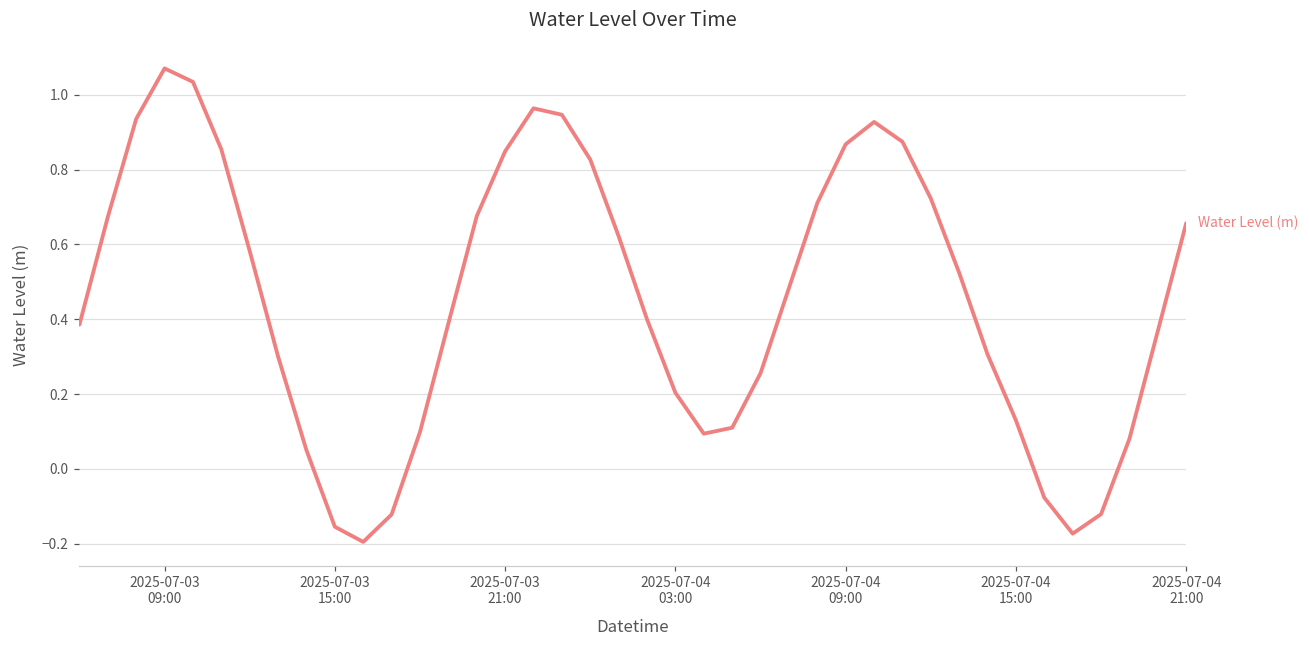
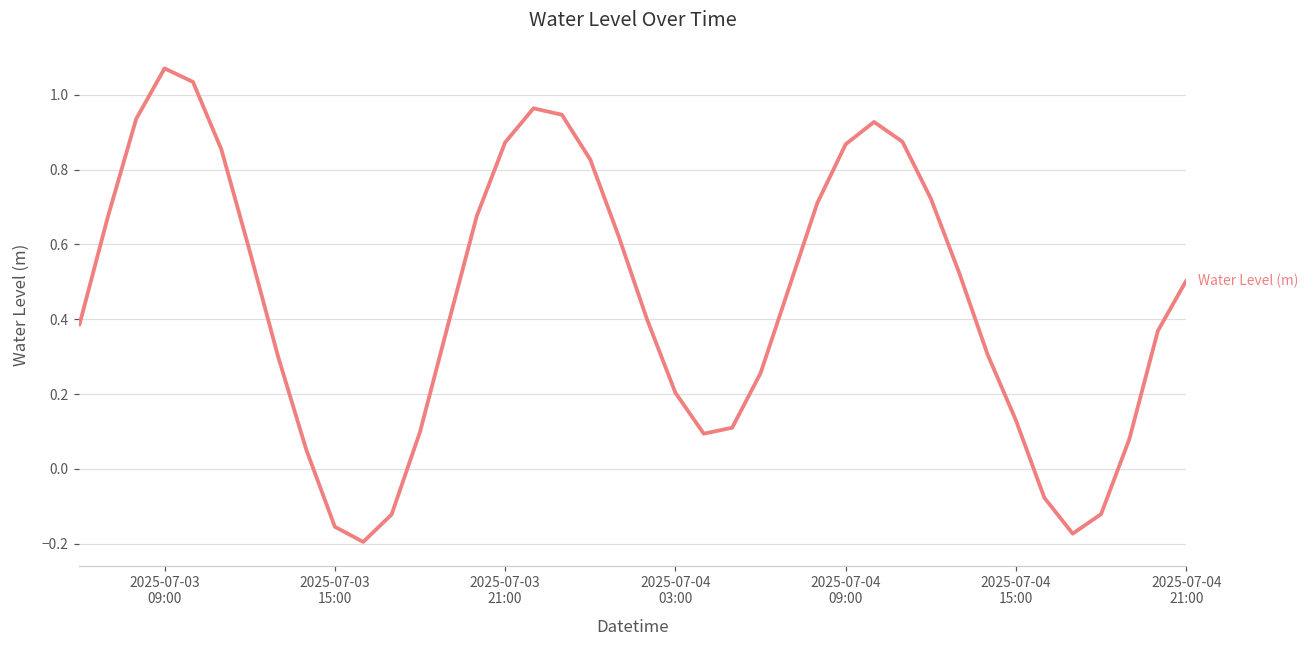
  {
    "2025-07-03 09:00": 1.07,
    "2025-07-03 15:00": -0.15,
-   "2025-07-03 21:00": 0.85,
+   "2025-07-03 21:00": 0.87,
    "2025-07-04 03:00": 0.20,
    "2025-07-04 09:00": 0.87,
    "2025-07-04 15:00": 0.13,
-   "2025-07-04 21:00": 0.66
+   "2025-07-04 21:00": 0.50
  }
